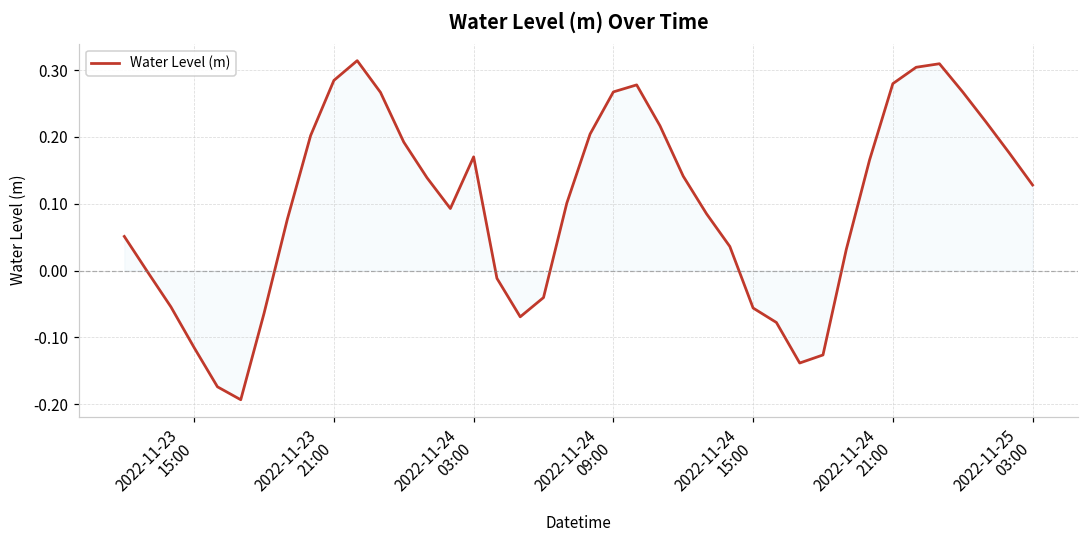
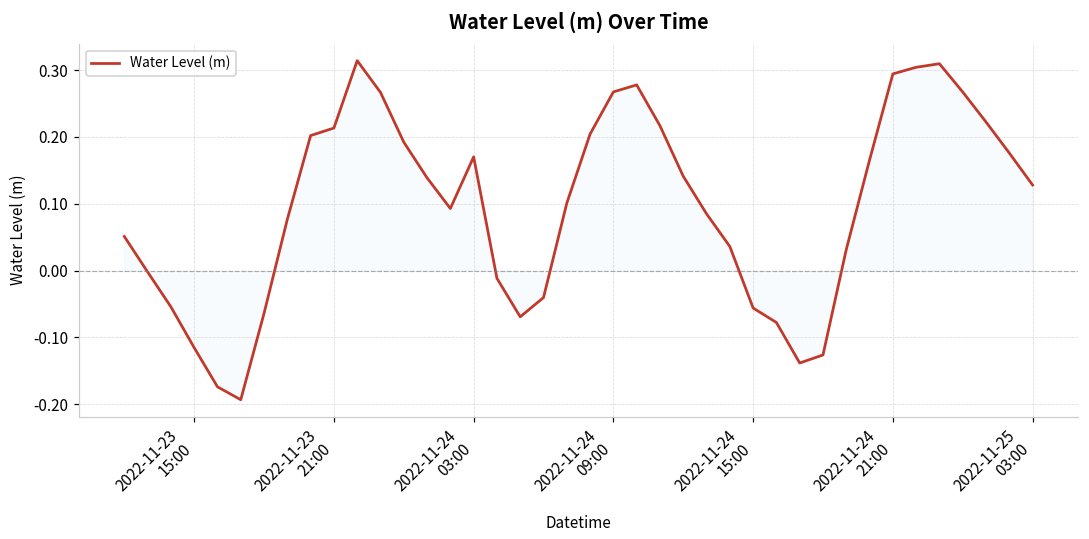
  {
    "Water Level (m)": {
      "2022-11-23 15:00": -0.12,
-     "2022-11-23 21:00": 0.28,
+     "2022-11-23 21:00": 0.21,
      "2022-11-24 15:00": -0.06,
-     "2022-11-24 21:00": 0.28
+     "2022-11-24 21:00": 0.29
    }
  }
